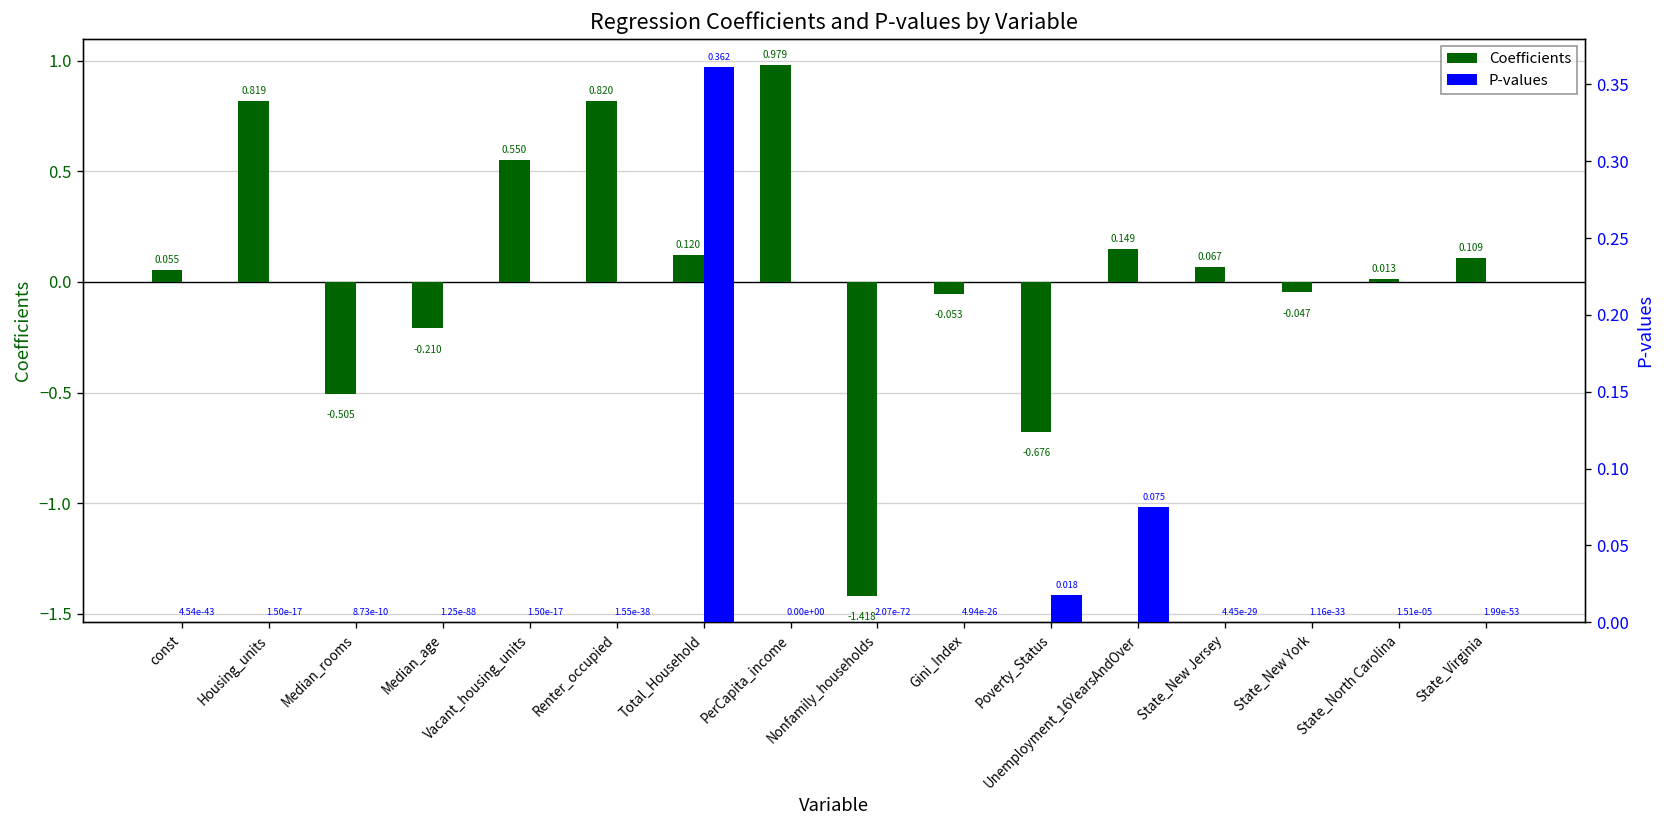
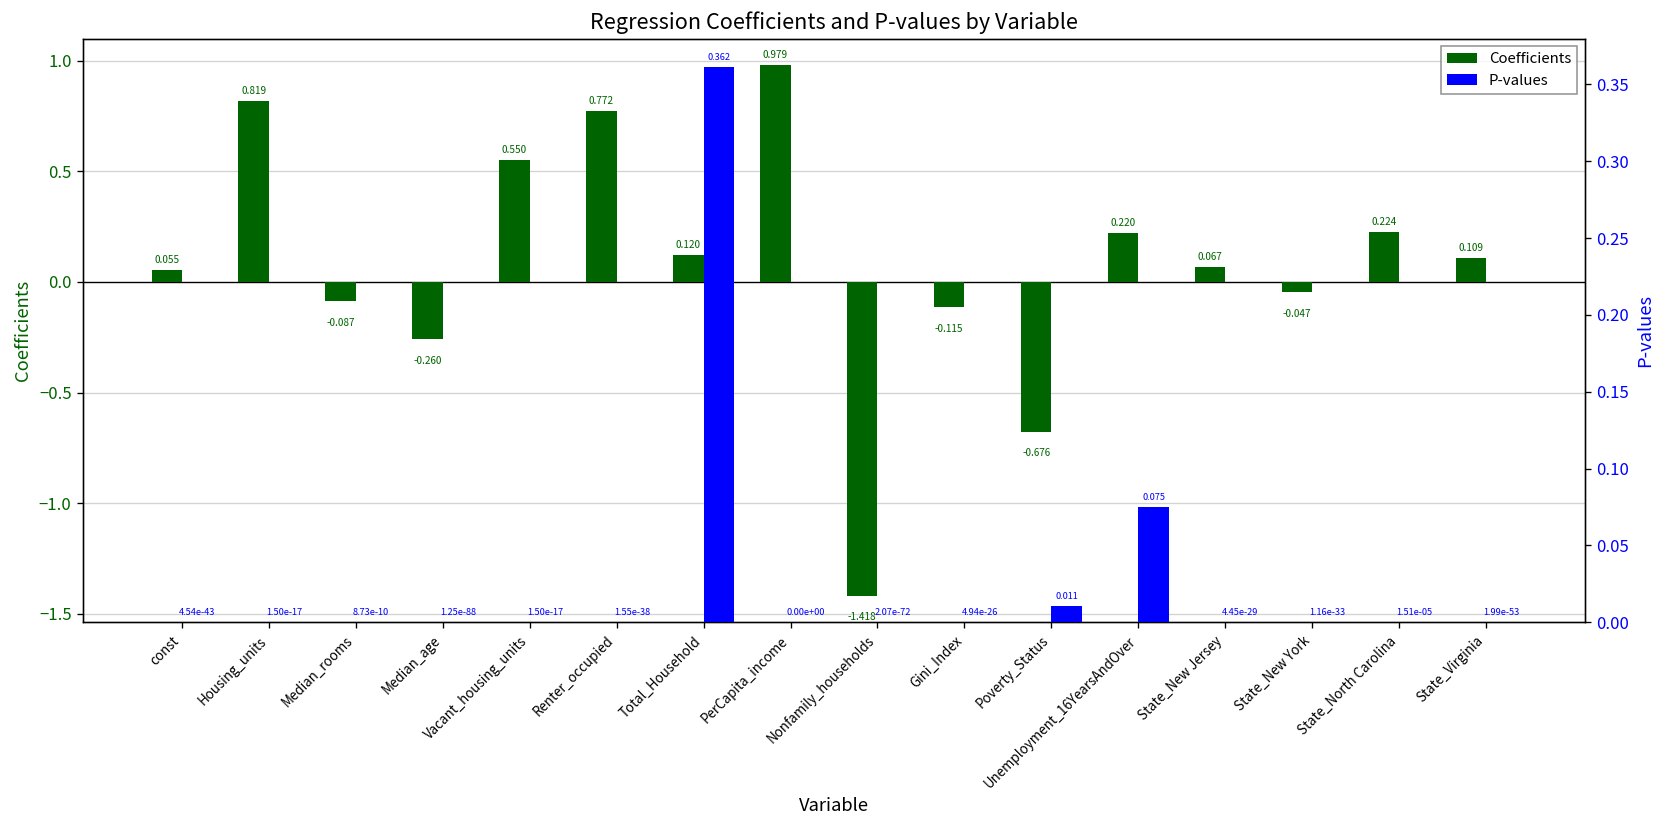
  {
    "Coefficients": {
      "const": "0.055",
      "Housing_units": "0.819",
-     "Median_rooms": "-0.505",
-     "Median_age": "-0.210",
+     "Median_rooms": "-0.087",
+     "Median_age": "-0.260",
      "Vacant_housing_units": "0.550",
-     "Renter_occupied": "0.820",
+     "Renter_occupied": "0.772",
      "Total_Household": "0.120",
      "PerCapita_income": "0.979",
      "Nonfamily_households": "-1.418",
-     "Gini_Index": "-0.053",
+     "Gini_Index": "-0.115",
      "Poverty_Status": "-0.676",
-     "Unemployment_16YearsAndOver": "0.149",
+     "Unemployment_16YearsAndOver": "0.220",
      "State_New Jersey": "0.067",
      "State_New York": "-0.047",
-     "State_North Carolina": "0.013",
+     "State_North Carolina": "0.224",
      "State_Virginia": "0.109"
    },
    "P-values": {
      "const": "4.54e-43",
      "Housing_units": "1.50e-17",
      "Median_rooms": "8.73e-10",
      "Median_age": "1.25e-88",
      "Vacant_housing_units": "1.50e-17",
      "Renter_occupied": "1.55e-38",
      "Total_Household": "0.362",
      "PerCapita_income": "0.00e+00",
      "Nonfamily_households": "2.07e-72",
      "Gini_Index": "4.94e-26",
-     "Poverty_Status": "0.018",
+     "Poverty_Status": "0.011",
      "Unemployment_16YearsAndOver": "0.075",
      "State_New Jersey": "4.45e-29",
      "State_New York": "1.16e-33",
      "State_North Carolina": "1.51e-05",
      "State_Virginia": "1.99e-53"
    }
  }
